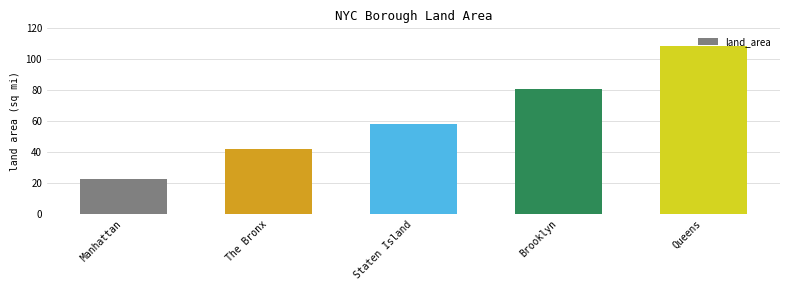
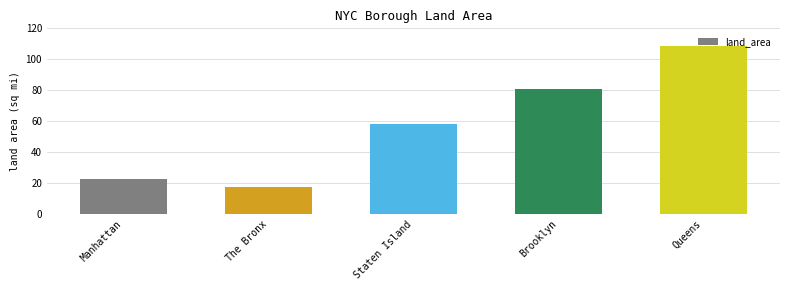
  {
    "Manhattan": 23,
-   "The Bronx": 42,
+   "The Bronx": 18,
    "Staten Island": 58,
    "Brooklyn": 81,
    "Queens": 109
  }
